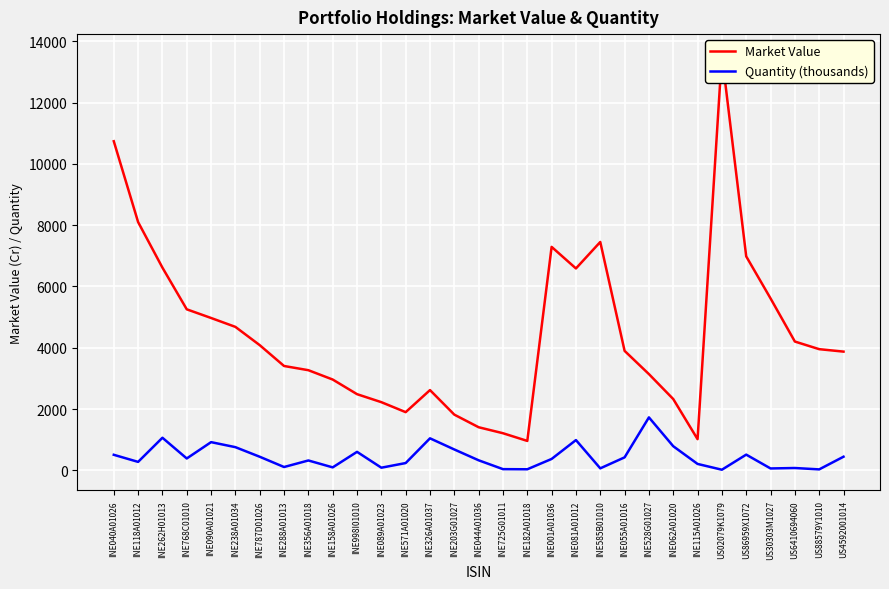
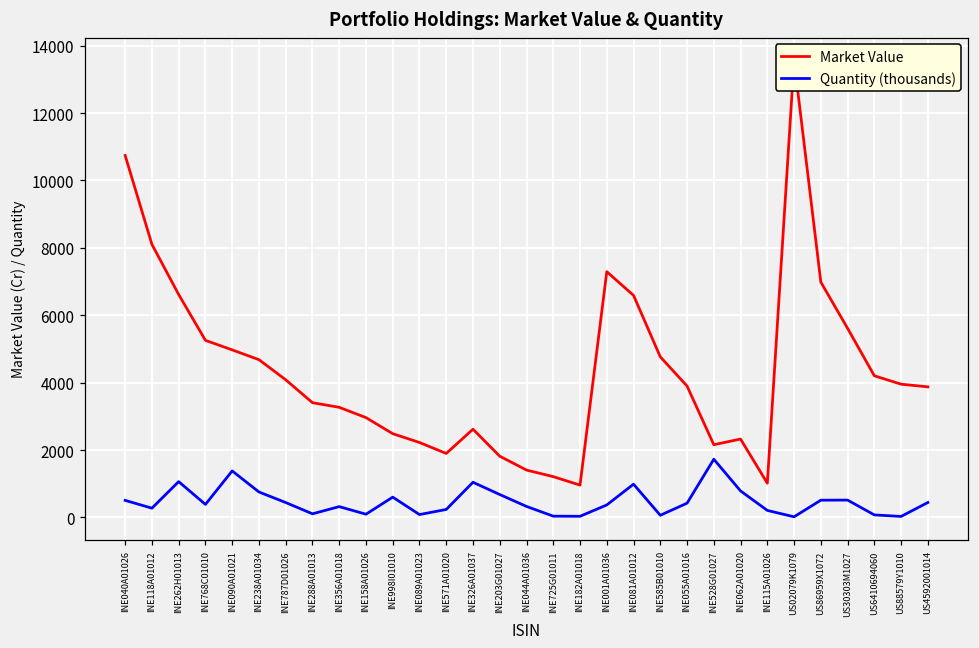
  {
    "Market Value": {
      "INE040A01026": 10700,
      "INE118A01012": 8100,
      "INE262H01013": 6600,
      "INE768C01010": 5300,
      "INE090A01021": 5000,
      "INE238A01034": 4700,
      "INE787D01026": 4100,
      "INE288A01013": 3400,
      "INE356A01018": 3300,
      "INE158A01026": 3000,
      "INE998I01010": 2500,
      "INE089A01023": 2200,
      "INE571A01020": 1900,
      "INE326A01037": 2600,
      "INE203G01027": 1800,
      "INE044A01036": 1400,
      "INE725G01011": 1200,
      "INE182A01018": 1000,
      "INE001A01036": 7300,
      "INE081A01012": 6600,
-     "INE585B01010": 7500,
+     "INE585B01010": 4800,
      "INE055A01016": 3900,
-     "INE528G01027": 3100,
+     "INE528G01027": 2200,
      "INE062A01020": 2300,
      "INE115A01026": 1000,
      "US86959X1072": 7000,
      "US30303M1027": 5600,
      "US6410694060": 4200,
      "US88579Y1010": 4000,
      "US4592001014": 3900
    },
    "Quantity (thousands)": {
      "INE040A01026": 500,
      "INE118A01012": 300,
      "INE262H01013": 1100,
      "INE768C01010": 400,
-     "INE090A01021": 900,
+     "INE090A01021": 1400,
      "INE238A01034": 800,
      "INE787D01026": 400,
      "INE288A01013": 100,
      "INE356A01018": 300,
      "INE158A01026": 100,
      "INE998I01010": 600,
      "INE089A01023": 100,
      "INE571A01020": 200,
      "INE326A01037": 1000,
      "INE203G01027": 700,
      "INE044A01036": 300,
      "INE725G01011": 0,
      "INE182A01018": 0,
      "INE001A01036": 400,
      "INE081A01012": 1000,
      "INE585B01010": 100,
      "INE055A01016": 400,
      "INE528G01027": 1700,
      "INE062A01020": 800,
      "INE115A01026": 200,
      "US02079K1079": 0,
      "US86959X1072": 500,
-     "US30303M1027": 100,
+     "US30303M1027": 500,
      "US6410694060": 100,
      "US88579Y1010": 0,
      "US4592001014": 400
    }
  }
